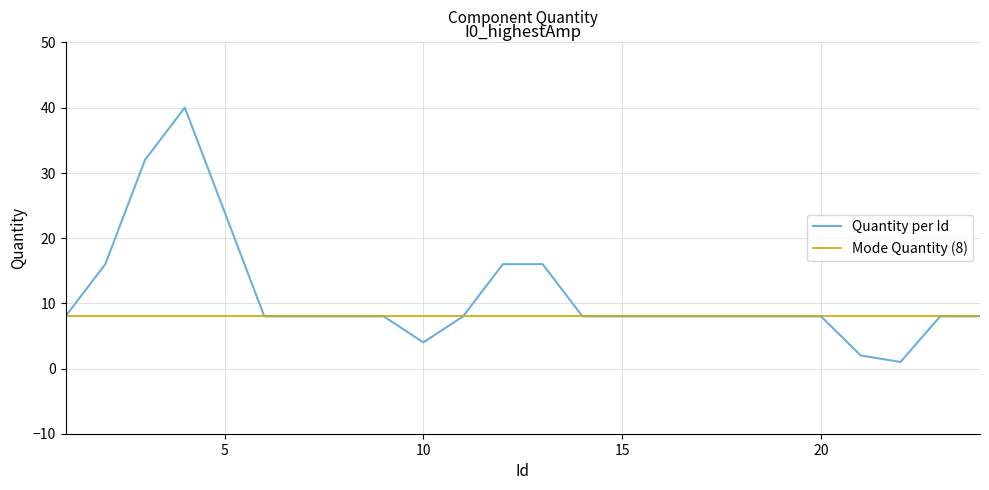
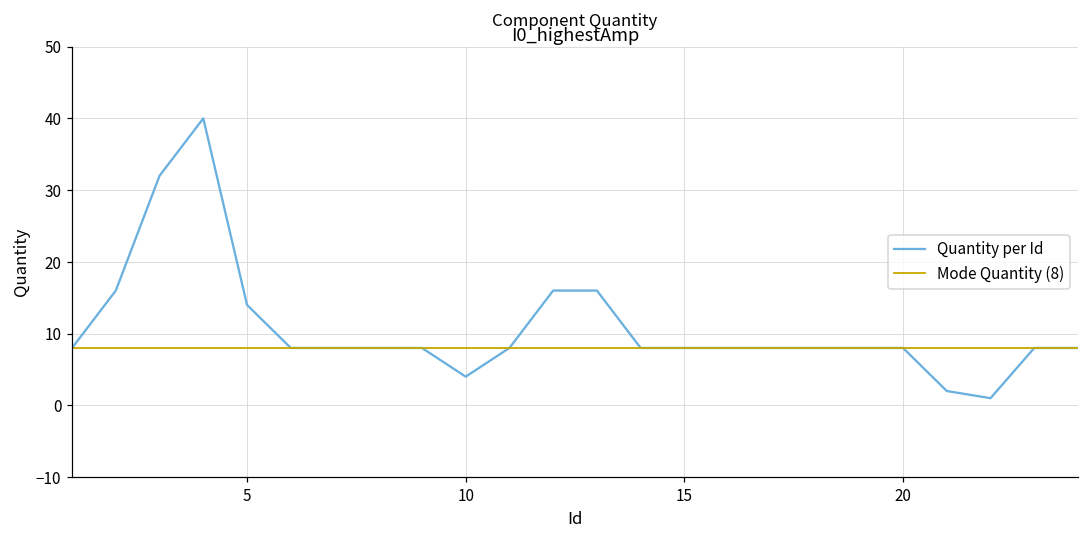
  {
-   "5": 24,
+   "5": 14,
    "10": 4,
    "15": 8,
    "20": 8
  }
